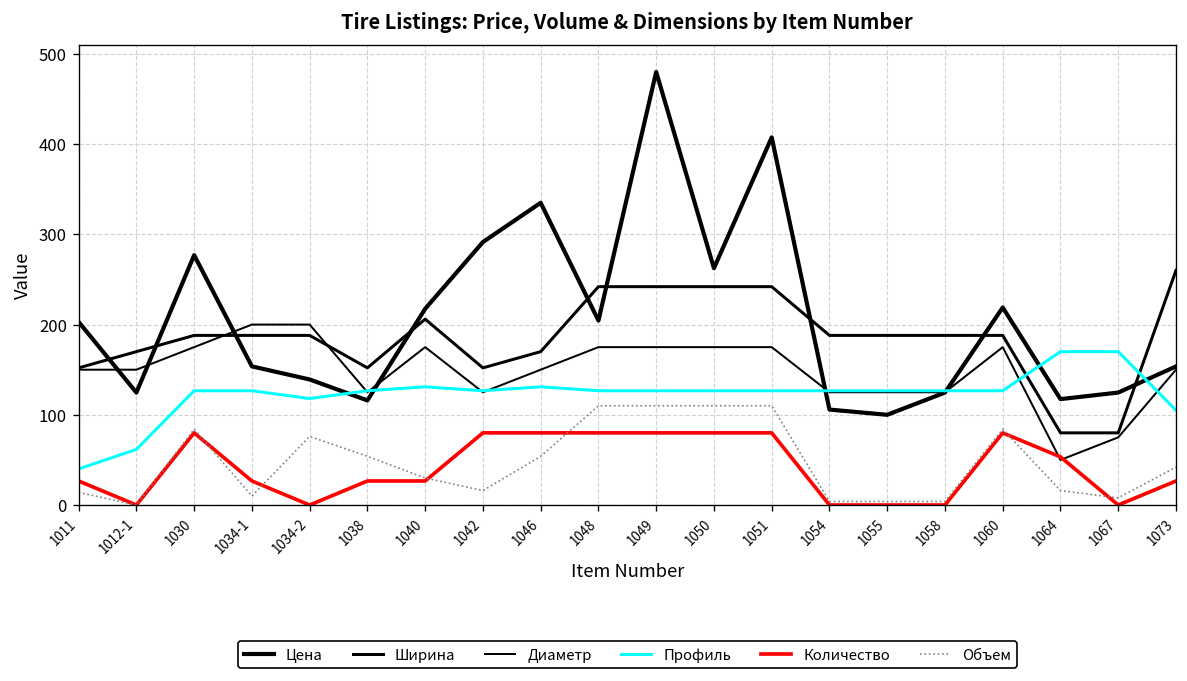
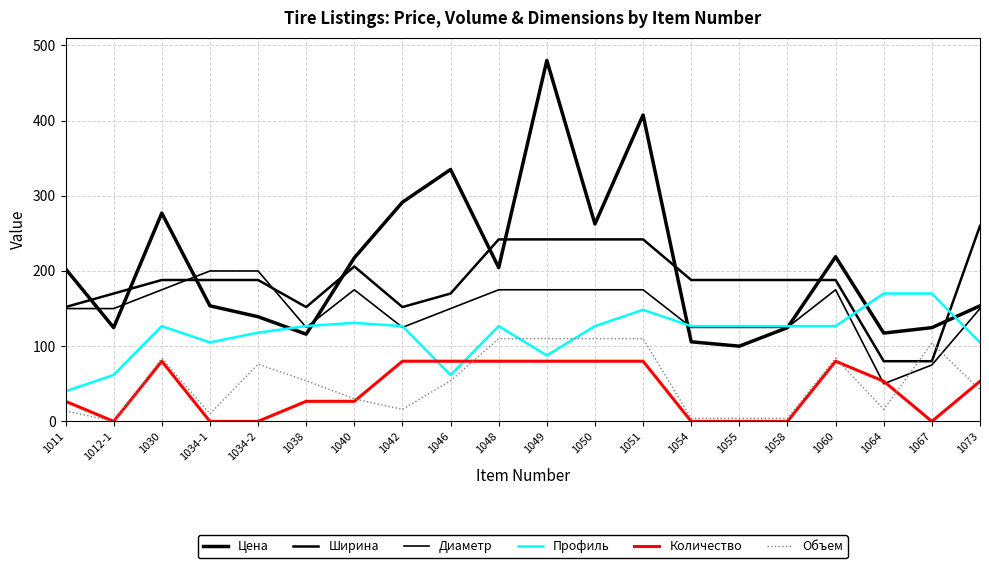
  {
    "Профиль": {
      "1011": 40,
      "1012-1": 60,
      "1030": 130,
-     "1034-1": 130,
+     "1034-1": 110,
      "1034-2": 120,
      "1040": 130,
-     "1046": 130,
+     "1046": 60,
      "1048": 130,
-     "1049": 130,
+     "1049": 90,
      "1050": 130,
-     "1051": 130,
+     "1051": 150,
      "1060": 130,
      "1064": 170,
      "1067": 170,
      "1073": 110
    },
    "Количество": {
      "1011": 30,
      "1030": 80,
-     "1034-1": 30,
+     "1034-1": 0,
      "1034-2": 0,
      "1038": 30,
      "1042": 80,
      "1046": 80,
      "1048": 80,
      "1049": 80,
      "1050": 80,
      "1051": 80,
      "1054": 0,
      "1055": 0,
      "1058": 0,
      "1060": 80,
      "1067": 0,
-     "1073": 30
+     "1073": 50
    },
    "Объем": {
      "1011": 10,
      "1030": 80,
      "1034-1": 10,
      "1034-2": 80,
      "1038": 50,
      "1042": 20,
      "1046": 50,
      "1048": 110,
      "1049": 110,
      "1050": 110,
      "1051": 110,
      "1054": 0,
      "1055": 0,
      "1058": 0,
      "1060": 80,
      "1064": 20,
-     "1067": 10,
+     "1067": 100,
      "1073": 40
    }
  }
